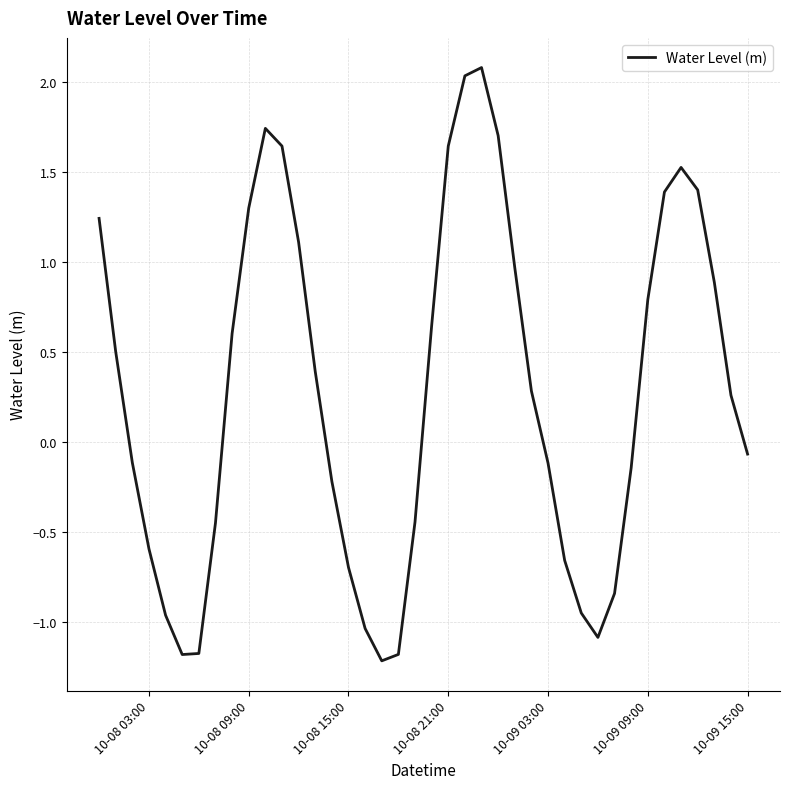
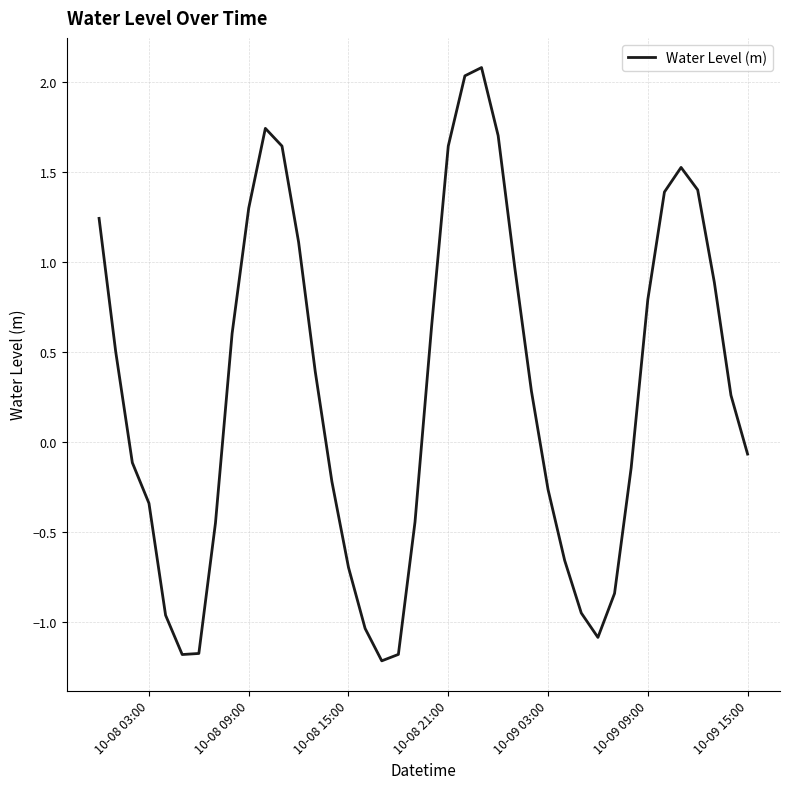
  {
-   "10-08 03:00": -0.60,
+   "10-08 03:00": -0.34,
    "10-08 09:00": 1.30,
    "10-08 15:00": -0.70,
    "10-08 21:00": 1.65,
-   "10-09 03:00": -0.12,
+   "10-09 03:00": -0.26,
    "10-09 09:00": 0.79,
    "10-09 15:00": -0.07
  }
